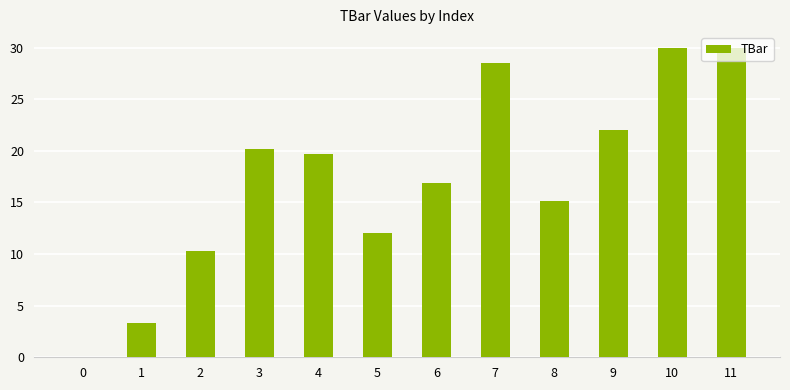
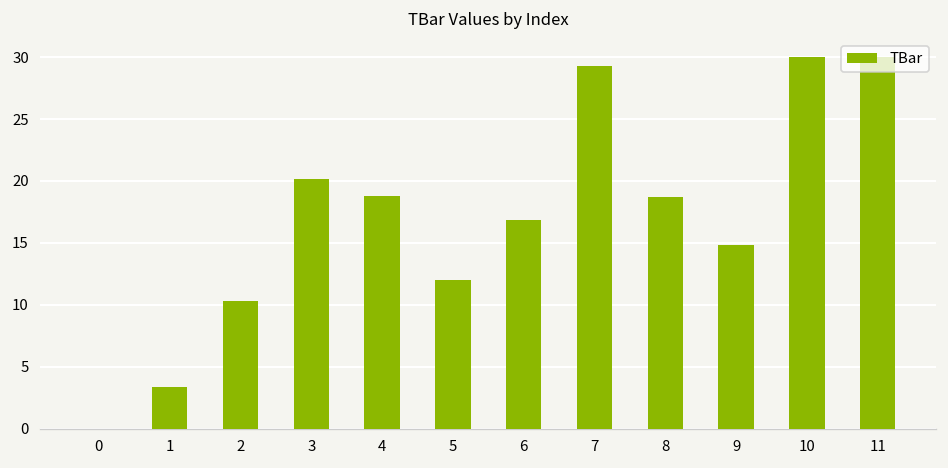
  {
    "0": 0.0,
    "1": 3.3,
    "2": 10.3,
    "3": 20.2,
-   "4": 19.7,
+   "4": 18.8,
    "5": 12.0,
    "6": 16.9,
-   "7": 28.5,
-   "8": 15.1,
-   "9": 22.0,
+   "7": 29.3,
+   "8": 18.7,
+   "9": 14.9,
    "10": 30.0
  }
